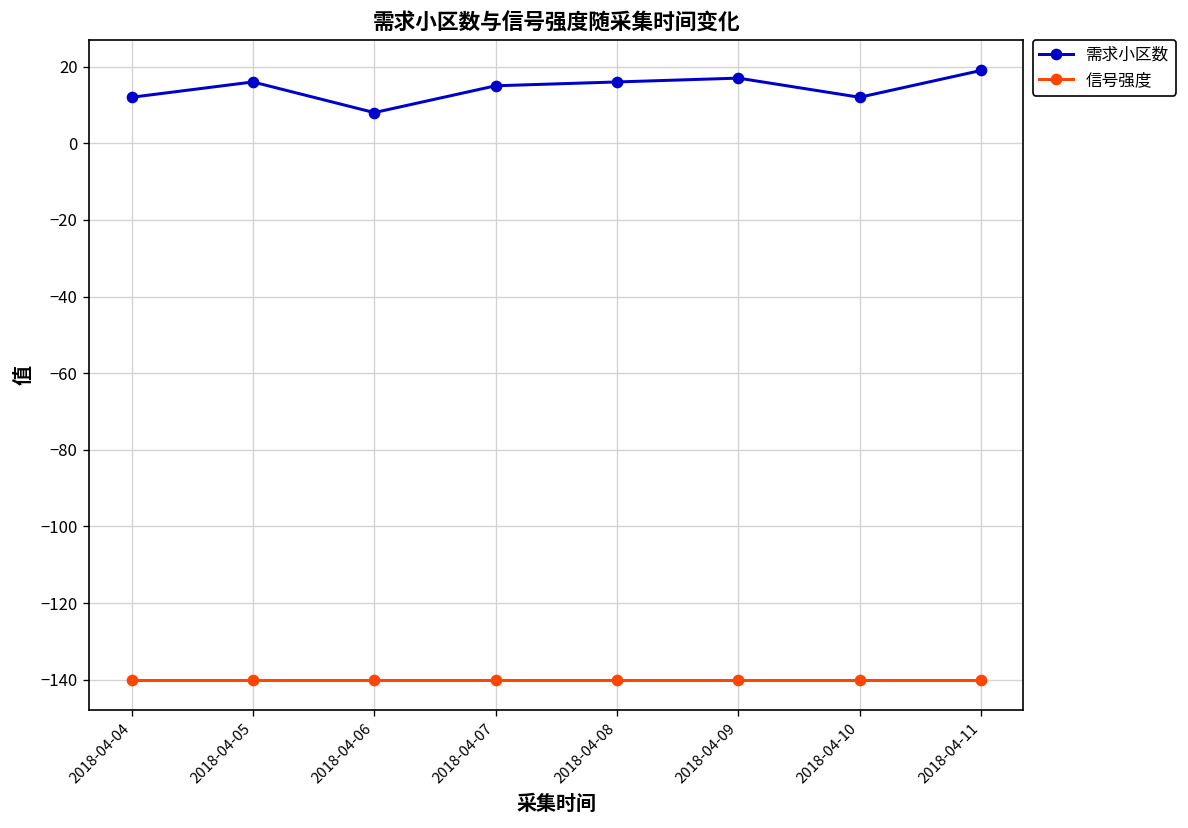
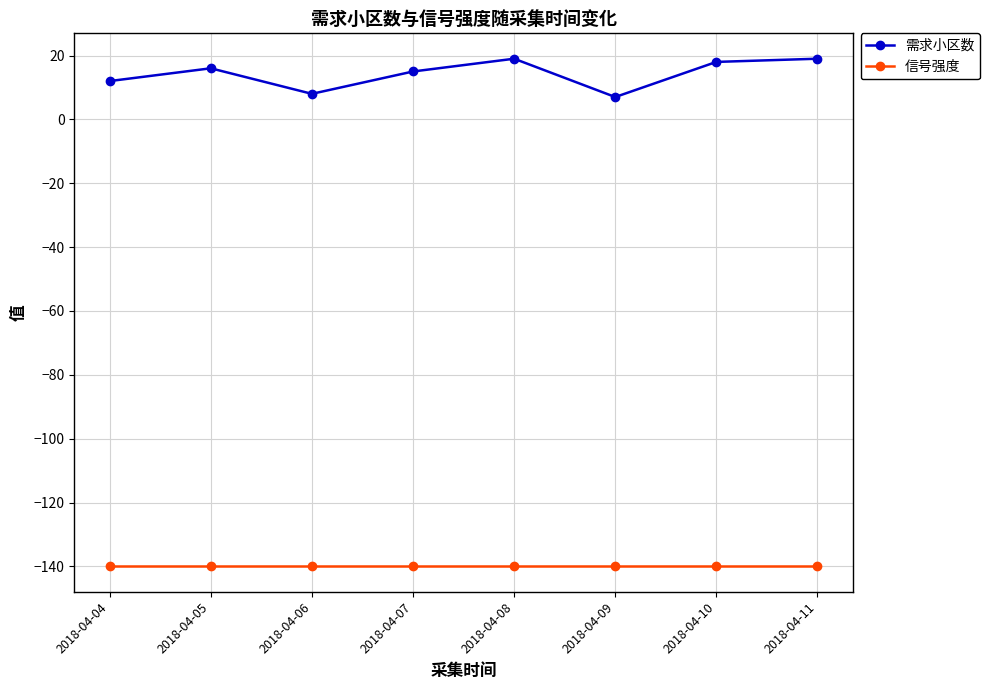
  {
    "需求小区数": {
      "2018-04-04": 12,
      "2018-04-05": 16,
      "2018-04-06": 8,
      "2018-04-07": 15,
-     "2018-04-08": 16,
-     "2018-04-09": 17,
-     "2018-04-10": 12,
+     "2018-04-08": 19,
+     "2018-04-09": 7,
+     "2018-04-10": 18,
      "2018-04-11": 19
    },
    "信号强度": {
      "2018-04-04": -140,
      "2018-04-05": -140,
      "2018-04-06": -140,
      "2018-04-07": -140,
      "2018-04-08": -140,
      "2018-04-09": -140,
      "2018-04-10": -140,
      "2018-04-11": -140
    }
  }
